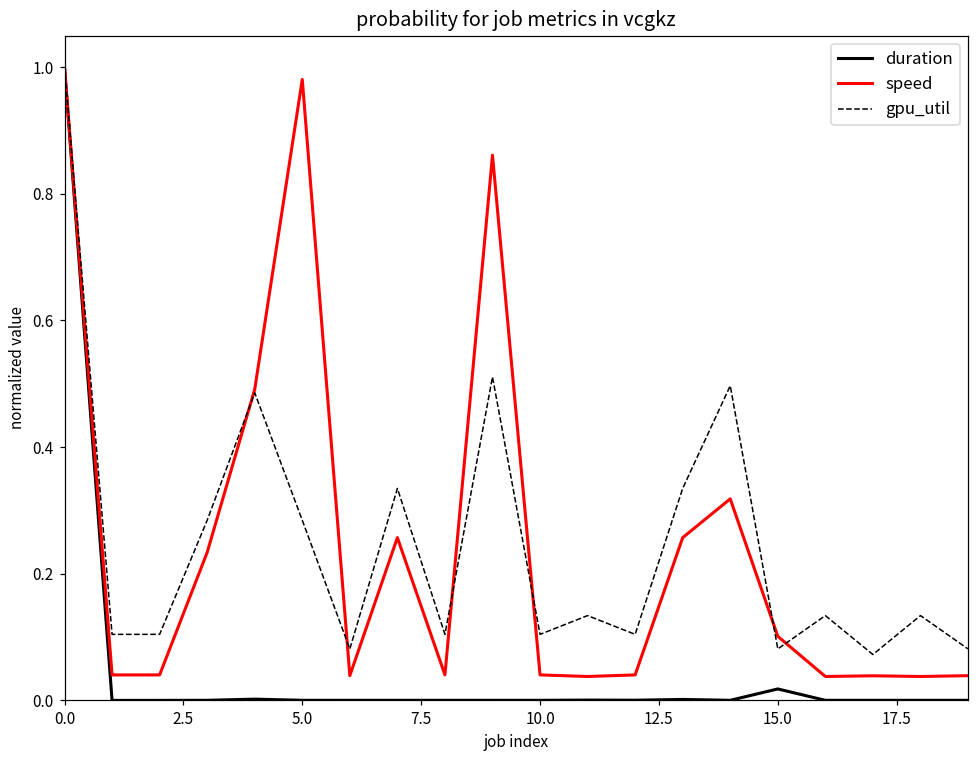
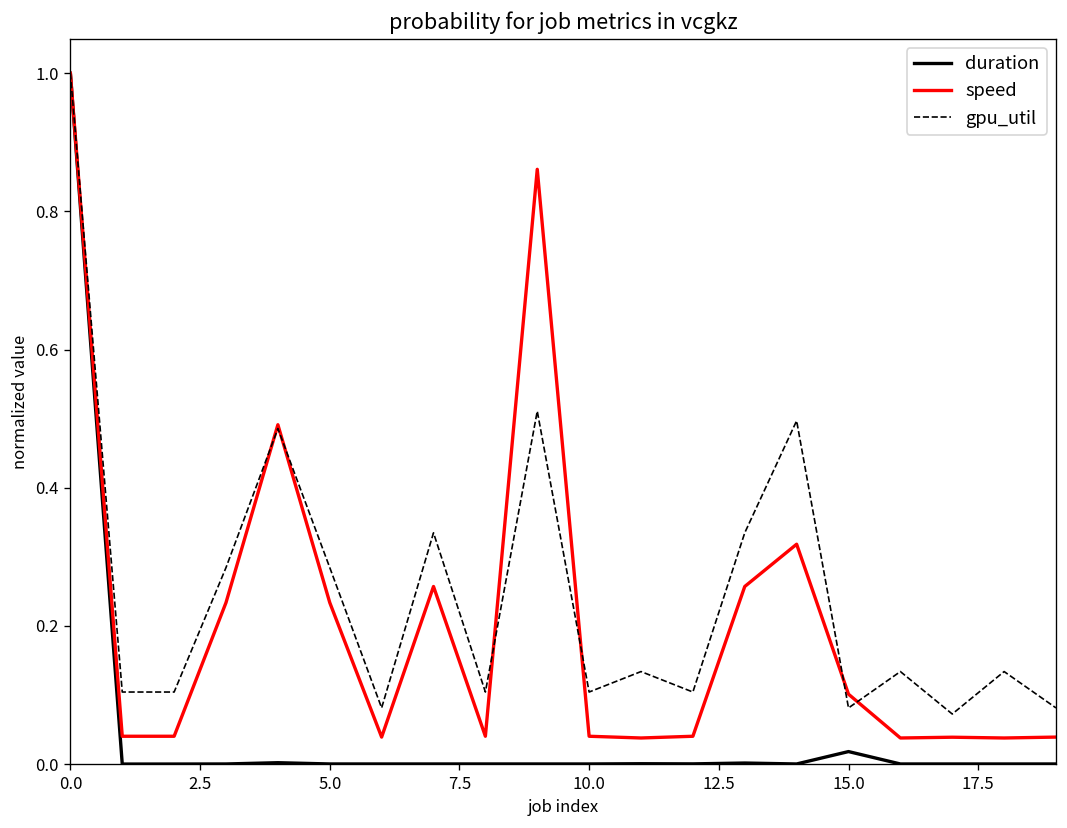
  {
    "speed": {
-     "5.0": 0.98,
+     "5.0": 0.23,
      "10.0": 0.04,
      "15.0": 0.10
    }
  }
